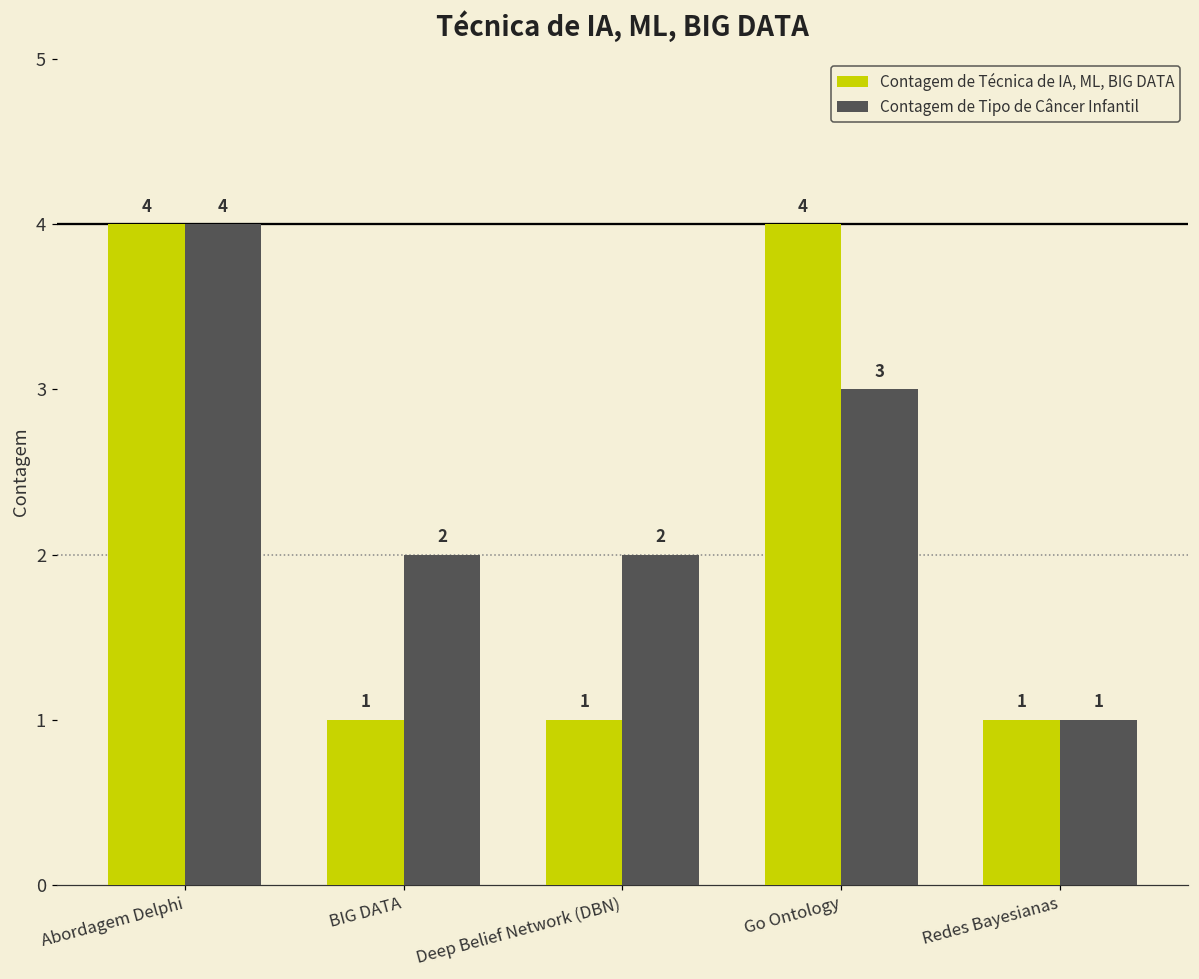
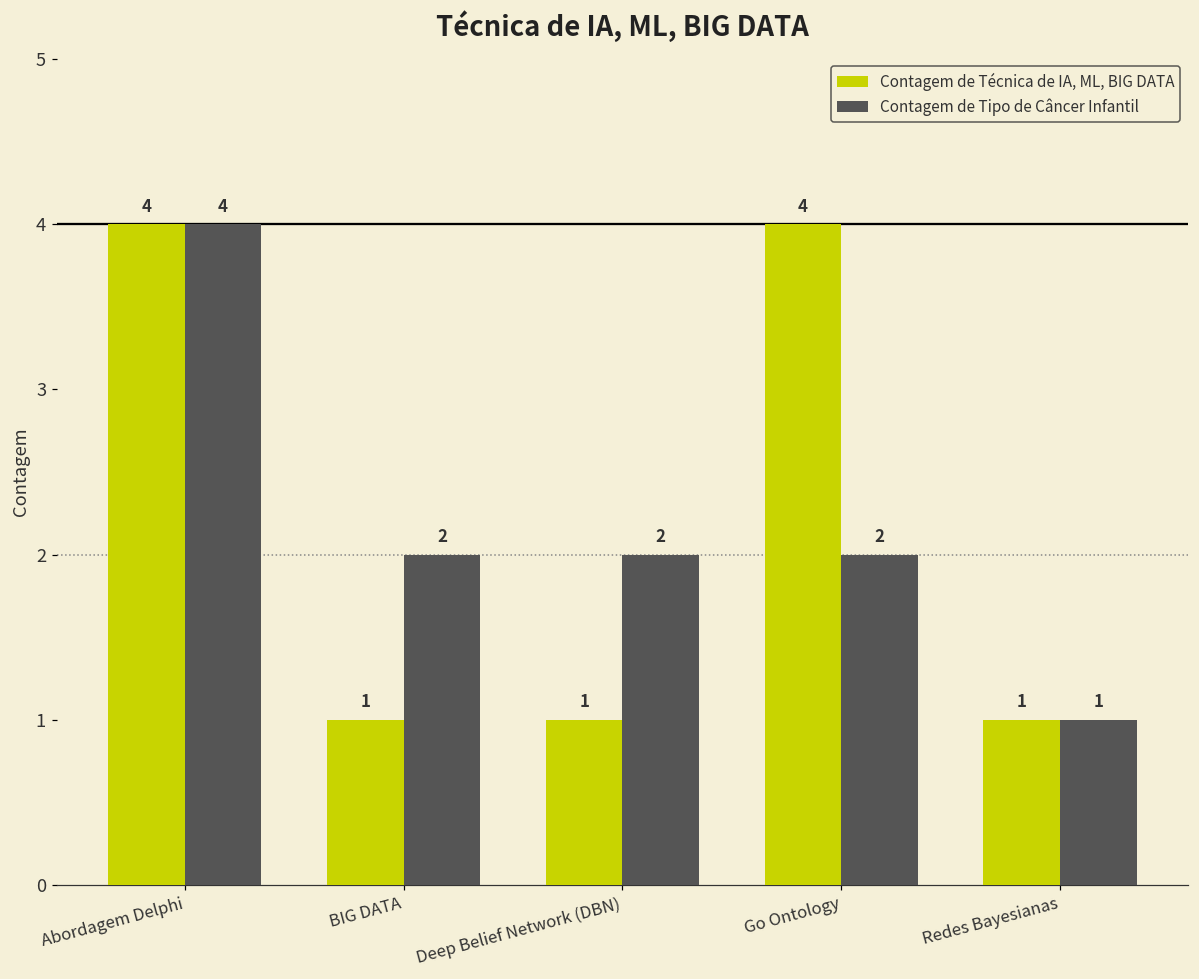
  {
    "Contagem de Técnica de IA, ML, BIG DATA": {
      "Abordagem Delphi": 4,
      "BIG DATA": 1,
      "Deep Belief Network (DBN)": 1,
      "Go Ontology": 4,
      "Redes Bayesianas": 1
    },
    "Contagem de Tipo de Câncer Infantil": {
      "Abordagem Delphi": 4,
      "BIG DATA": 2,
      "Deep Belief Network (DBN)": 2,
-     "Go Ontology": 3,
+     "Go Ontology": 2,
      "Redes Bayesianas": 1
    }
  }
